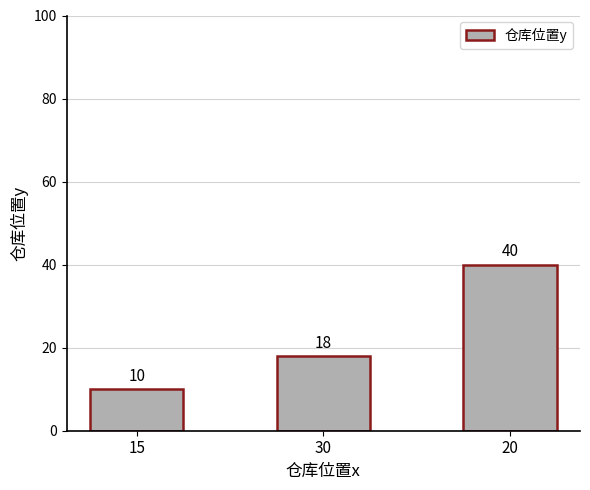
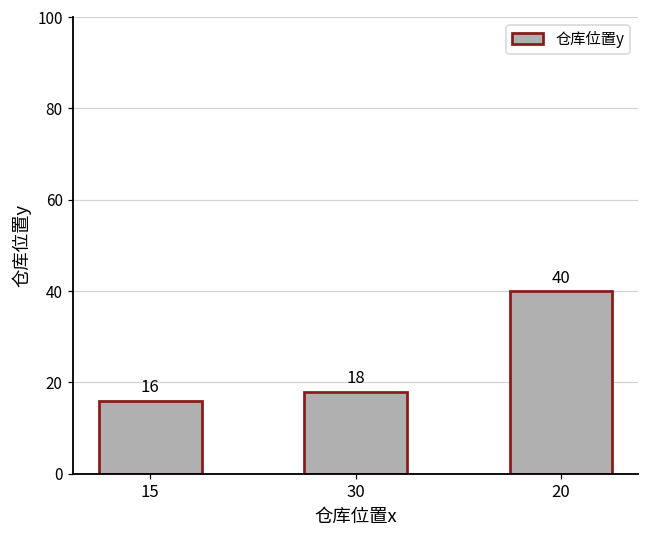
  {
-   "15": 10,
+   "15": 16,
    "30": 18,
    "20": 40
  }
